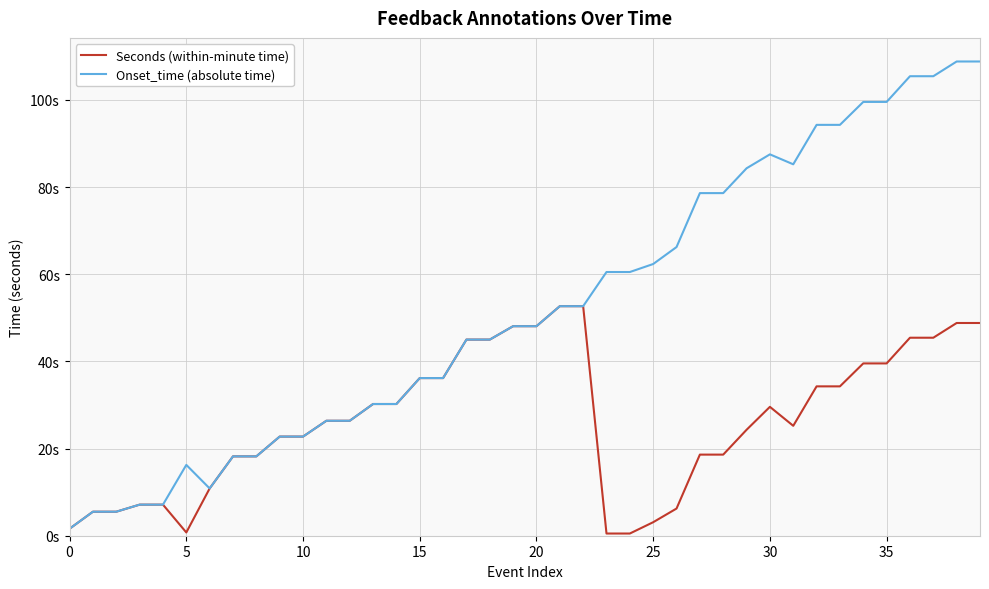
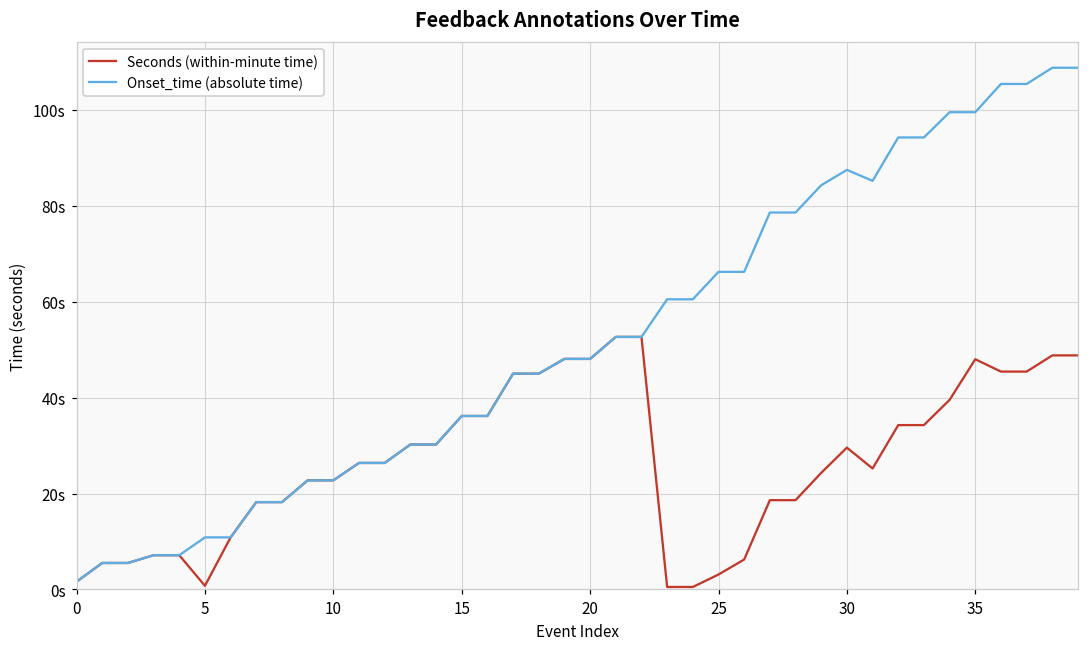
  {
    "Seconds (within-minute time)": {
      "5": "1s",
      "25": "3s",
      "30": "30s",
-     "35": "40s"
+     "35": "48s"
    },
    "Onset_time (absolute time)": {
-     "5": "16s",
-     "25": "62s",
+     "5": "11s",
+     "25": "66s",
      "30": "88s",
      "35": "100s"
    }
  }
